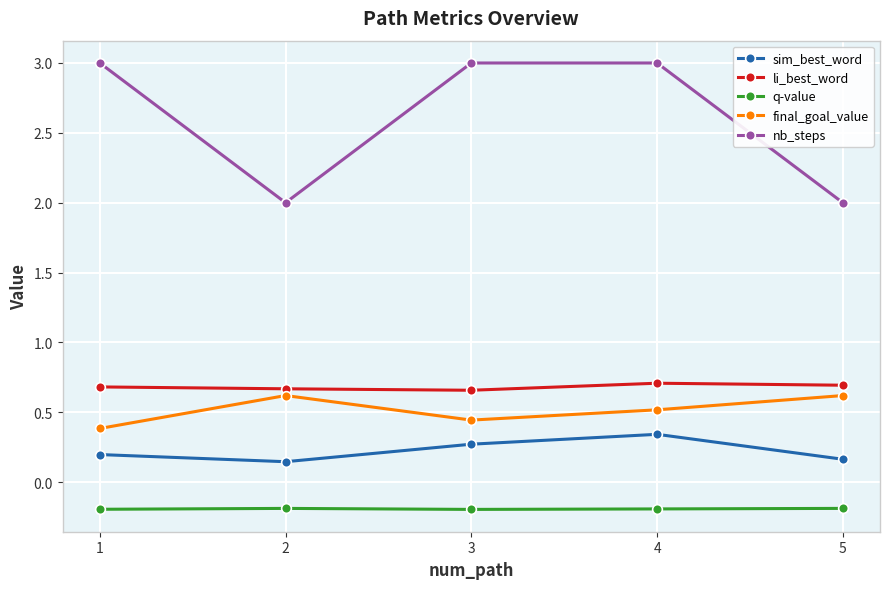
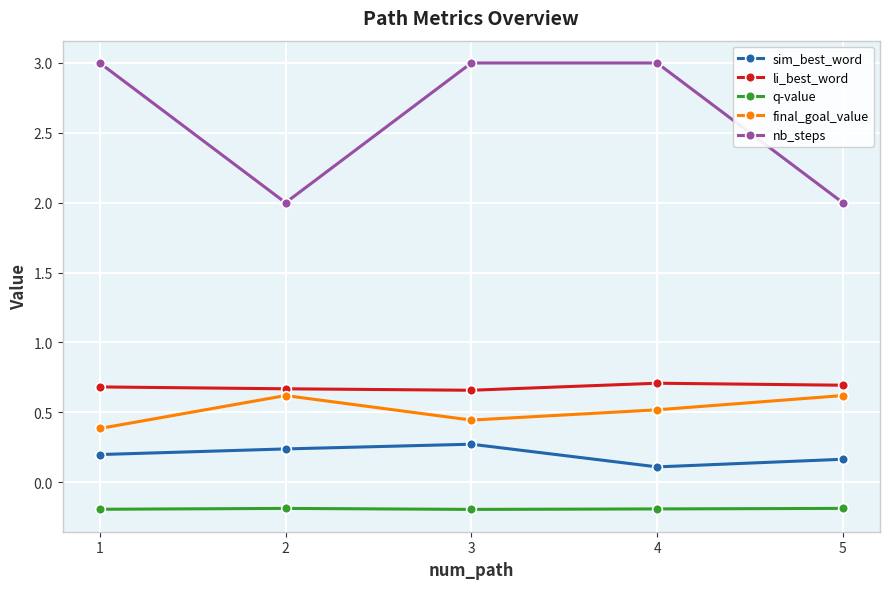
  {
    "sim_best_word": {
      "1": 0.20,
-     "2": 0.15,
+     "2": 0.24,
      "3": 0.27,
-     "4": 0.34,
+     "4": 0.11,
      "5": 0.16
    },
    "li_best_word": {
      "1": 0.68,
      "2": 0.67,
      "3": 0.66,
      "4": 0.71,
      "5": 0.69
    },
    "q-value": {
      "1": -0.19,
      "2": -0.19,
      "3": -0.19,
      "4": -0.19,
      "5": -0.19
    },
    "final_goal_value": {
      "1": 0.38,
      "2": 0.62,
      "3": 0.44,
      "4": 0.52,
      "5": 0.62
    },
    "nb_steps": {
      "1": 3.00,
      "2": 2.00,
      "3": 3.00,
      "4": 3.00,
      "5": 2.00
    }
  }
